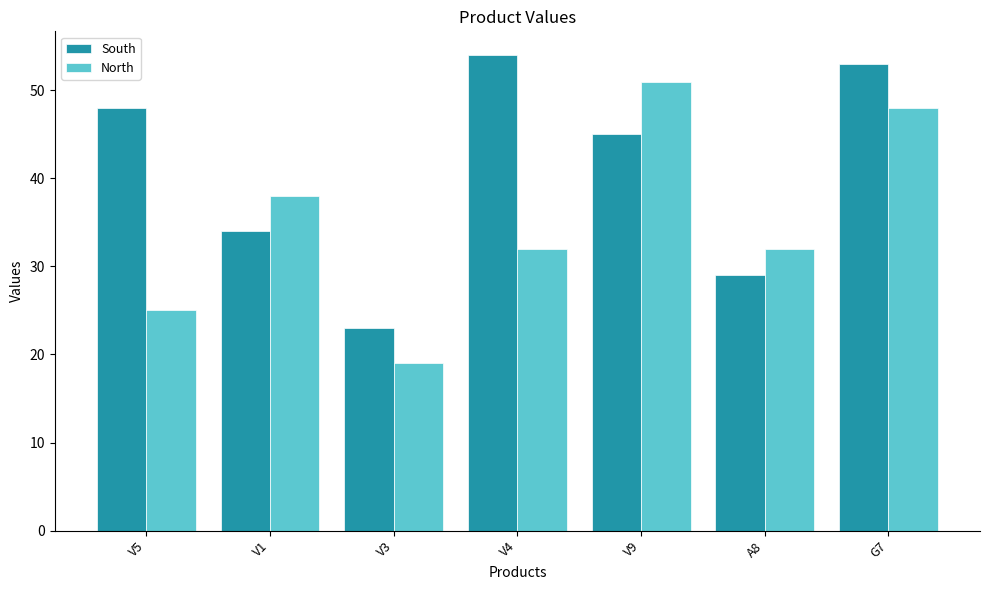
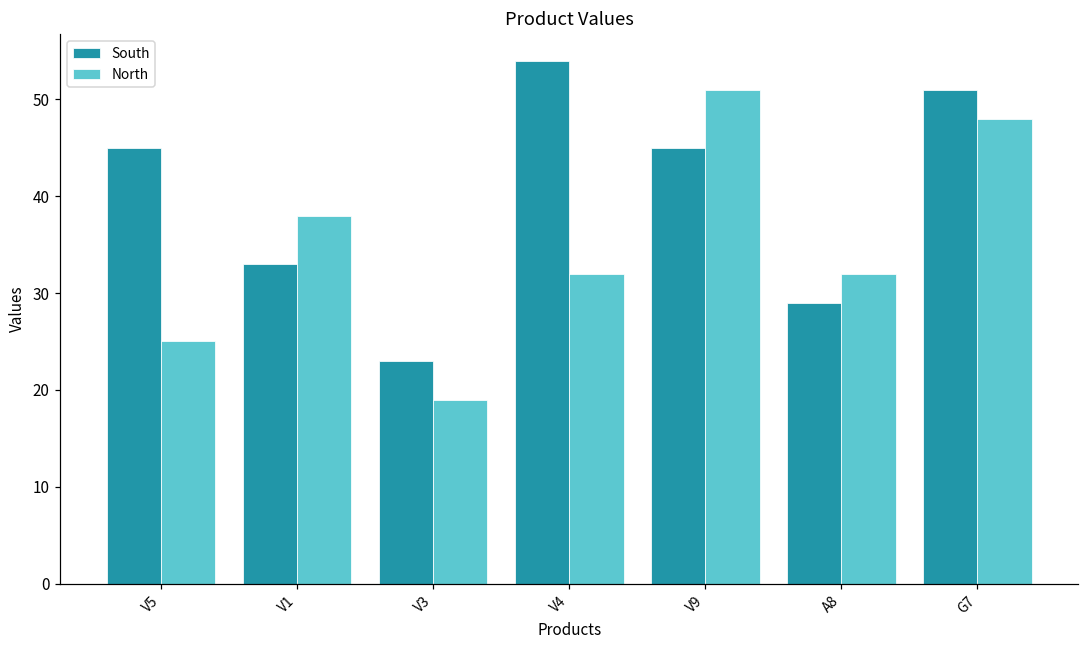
  {
    "South": {
-     "V5": 48,
-     "V1": 34,
+     "V5": 45,
+     "V1": 33,
      "V3": 23,
      "V4": 54,
      "V9": 45,
      "A8": 29,
-     "G7": 53
+     "G7": 51
    },
    "North": {
      "V5": 25,
      "V1": 38,
      "V3": 19,
      "V4": 32,
      "V9": 51,
      "A8": 32,
      "G7": 48
    }
  }
